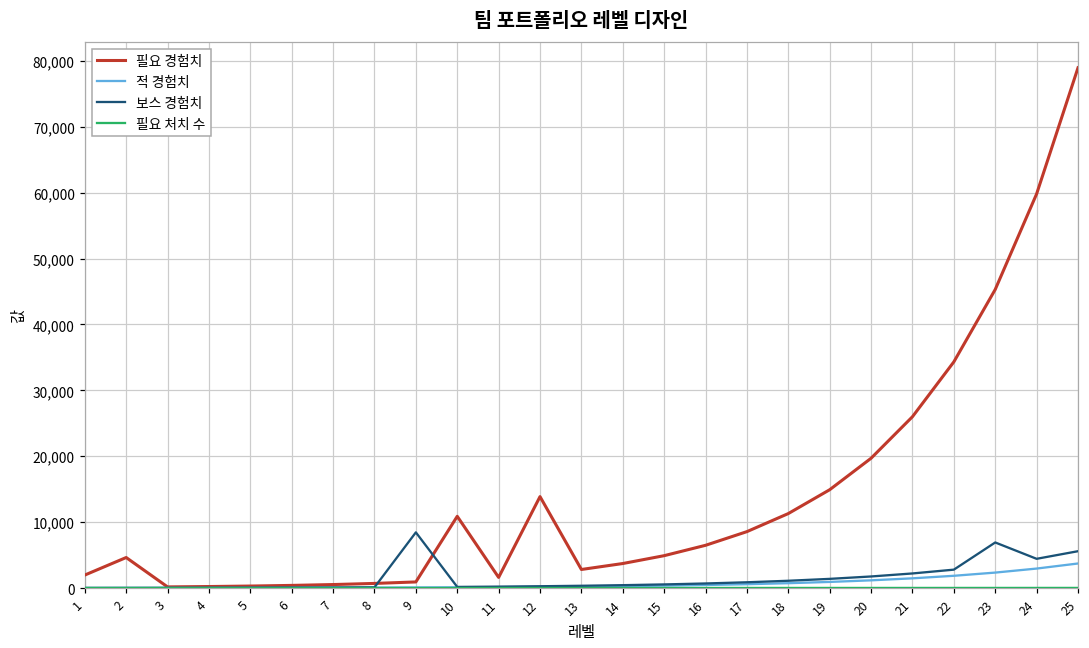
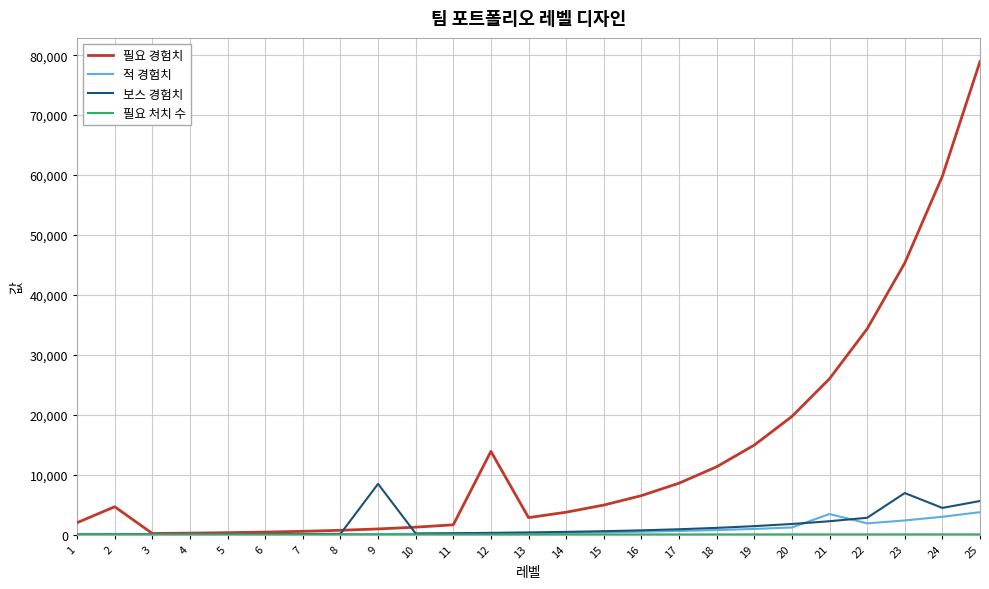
  {
    "필요 경험치": {
      "1": "2,000",
      "2": "5,000",
      "7": "1,000",
      "8": "1,000",
      "9": "1,000",
-     "10": "11,000",
+     "10": "1,000",
      "11": "2,000",
      "12": "14,000",
      "13": "3,000",
      "14": "4,000",
      "15": "5,000",
      "16": "6,000",
      "17": "9,000",
      "18": "11,000",
      "19": "15,000",
      "20": "20,000",
      "21": "26,000",
      "22": "34,000",
      "23": "45,000",
      "24": "60,000",
      "25": "79,000"
    },
    "적 경험치": {
      "19": "1,000",
      "20": "1,000",
-     "21": "1,000",
+     "21": "3,000",
      "22": "2,000",
      "23": "2,000",
      "24": "3,000",
      "25": "4,000"
    },
    "보스 경험치": {
      "9": "8,000",
      "19": "1,000",
      "20": "2,000",
      "21": "2,000",
      "22": "3,000",
      "23": "7,000",
      "24": "4,000",
      "25": "6,000"
    },
    "필요 처치 수": {
      "16": "0",
      "17": "0",
      "18": "0",
      "19": "0",
      "20": "0",
      "21": "0",
      "22": "0",
      "23": "0",
      "24": "0",
      "25": "0"
    }
  }
